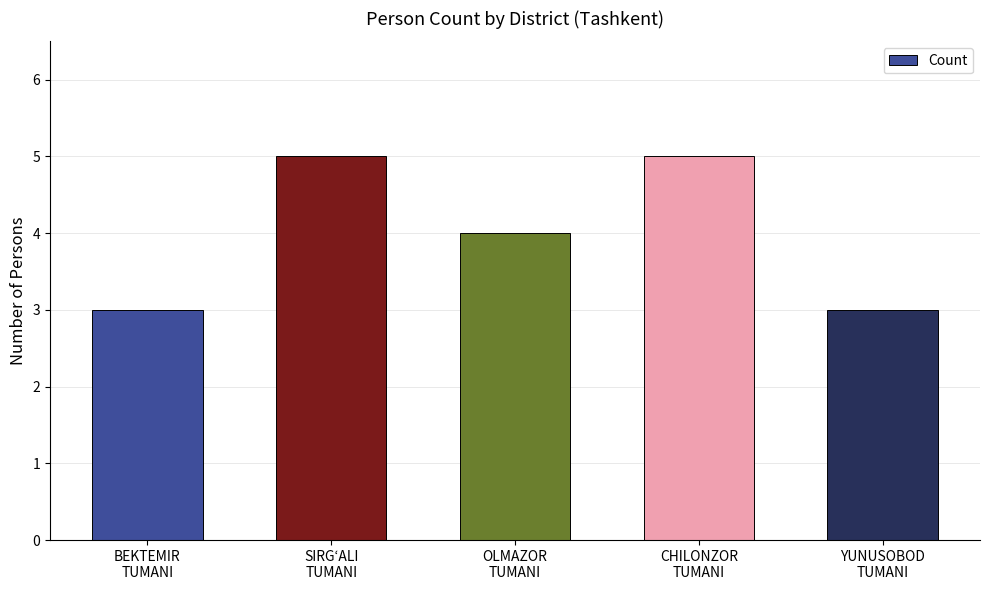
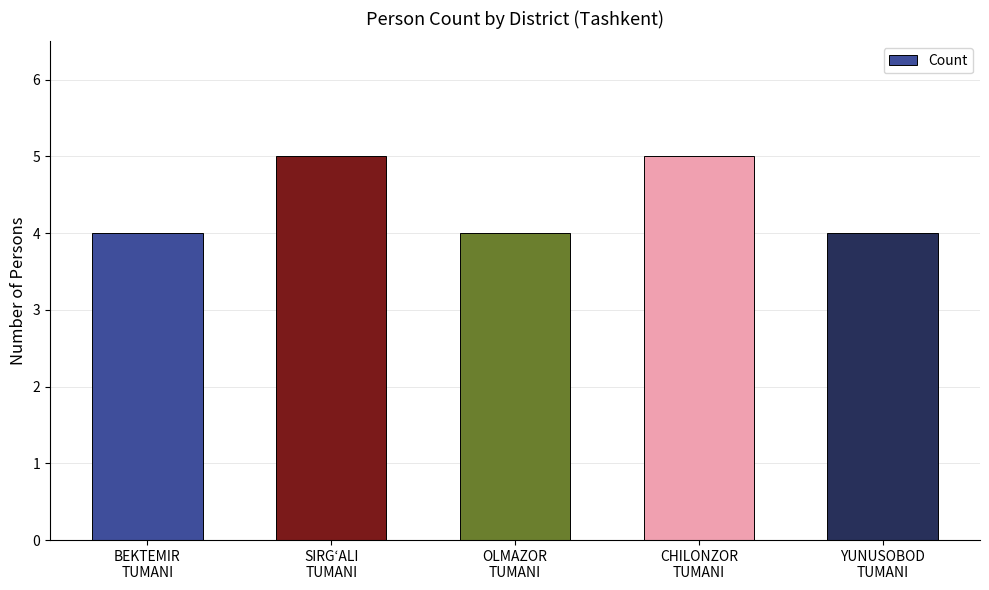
  {
-   "BEKTEMIR TUMANI": 3,
+   "BEKTEMIR TUMANI": 4,
    "SIRGʻALI TUMANI": 5,
    "OLMAZOR TUMANI": 4,
    "CHILONZOR TUMANI": 5,
-   "YUNUSOBOD TUMANI": 3
+   "YUNUSOBOD TUMANI": 4
  }
